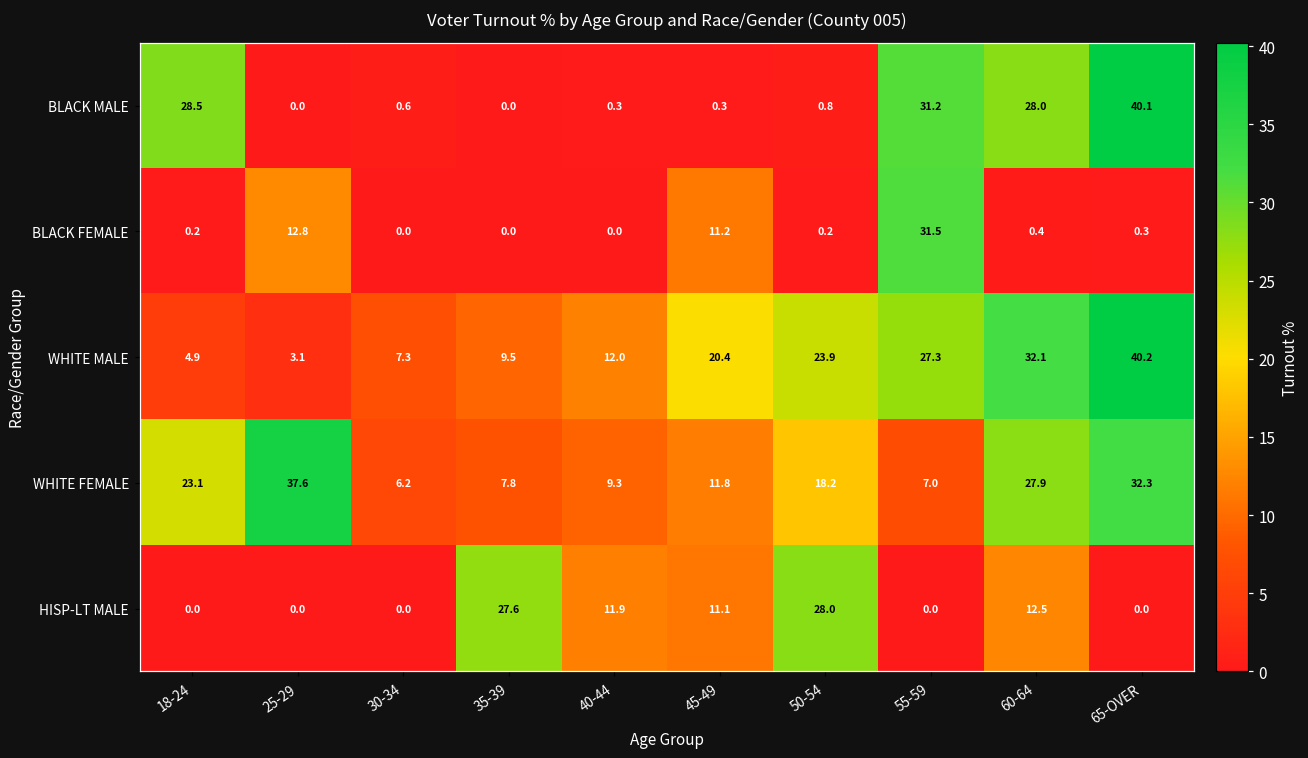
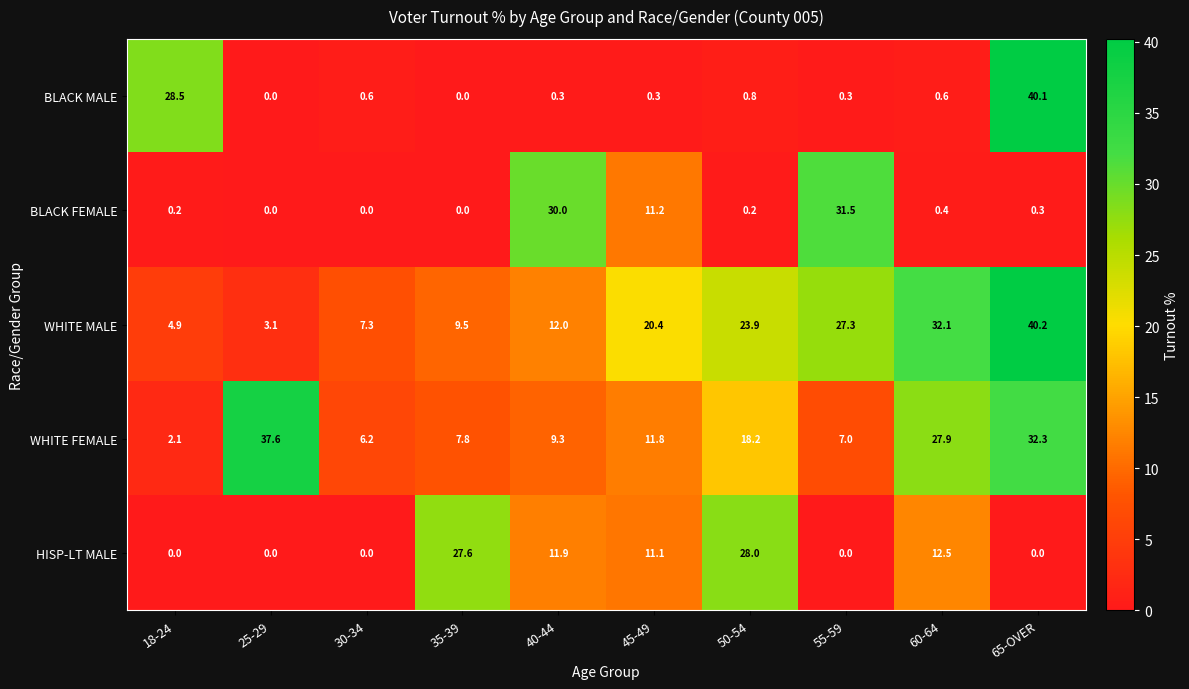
  {
    "BLACK MALE": {
      "18-24": 28.5,
      "25-29": 0.0,
      "30-34": 0.6,
      "35-39": 0.0,
      "40-44": 0.3,
      "45-49": 0.3,
      "50-54": 0.8,
-     "55-59": 31.2,
-     "60-64": 28.0,
+     "55-59": 0.3,
+     "60-64": 0.6,
      "65-OVER": 40.1
    },
    "BLACK FEMALE": {
      "18-24": 0.2,
-     "25-29": 12.8,
+     "25-29": 0.0,
      "30-34": 0.0,
      "35-39": 0.0,
-     "40-44": 0.0,
+     "40-44": 30.0,
      "45-49": 11.2,
      "50-54": 0.2,
      "55-59": 31.5,
      "60-64": 0.4,
      "65-OVER": 0.3
    },
    "WHITE MALE": {
      "18-24": 4.9,
      "25-29": 3.1,
      "30-34": 7.3,
      "35-39": 9.5,
      "40-44": 12.0,
      "45-49": 20.4,
      "50-54": 23.9,
      "55-59": 27.3,
      "60-64": 32.1,
      "65-OVER": 40.2
    },
    "WHITE FEMALE": {
-     "18-24": 23.1,
+     "18-24": 2.1,
      "25-29": 37.6,
      "30-34": 6.2,
      "35-39": 7.8,
      "40-44": 9.3,
      "45-49": 11.8,
      "50-54": 18.2,
      "55-59": 7.0,
      "60-64": 27.9,
      "65-OVER": 32.3
    },
    "HISP-LT MALE": {
      "18-24": 0.0,
      "25-29": 0.0,
      "30-34": 0.0,
      "35-39": 27.6,
      "40-44": 11.9,
      "45-49": 11.1,
      "50-54": 28.0,
      "55-59": 0.0,
      "60-64": 12.5,
      "65-OVER": 0.0
    }
  }
